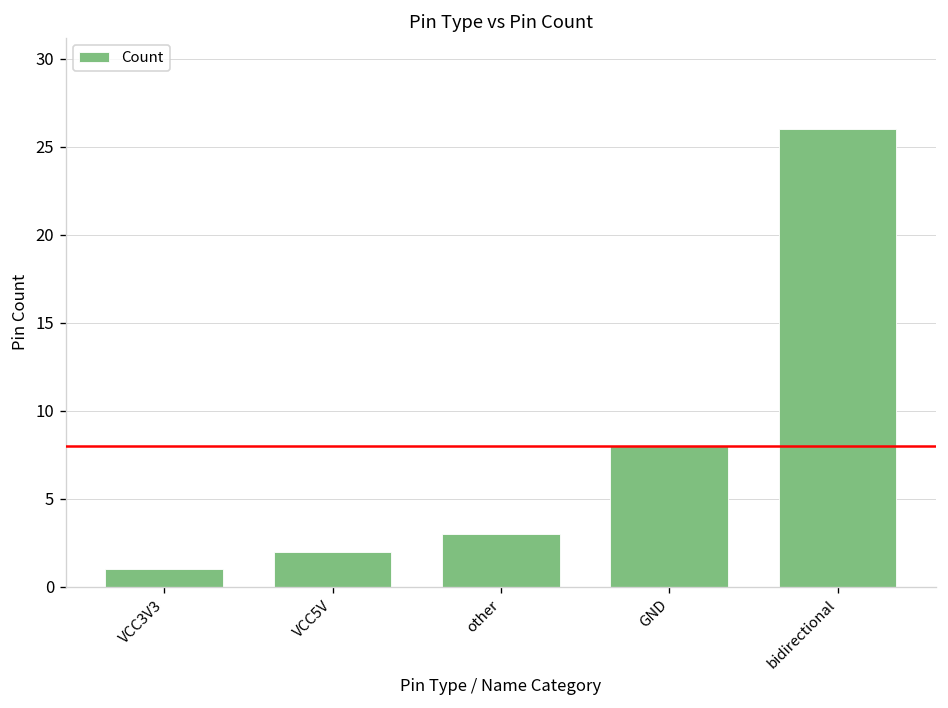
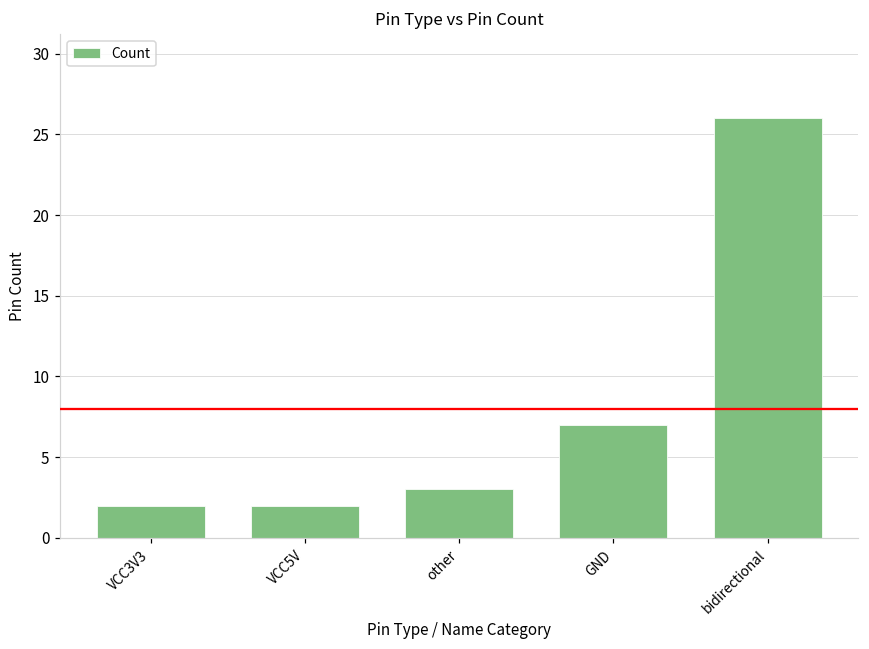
  {
-   "VCC3V3": 1,
+   "VCC3V3": 2,
    "VCC5V": 2,
    "other": 3,
-   "GND": 8,
+   "GND": 7,
    "bidirectional": 26
  }
